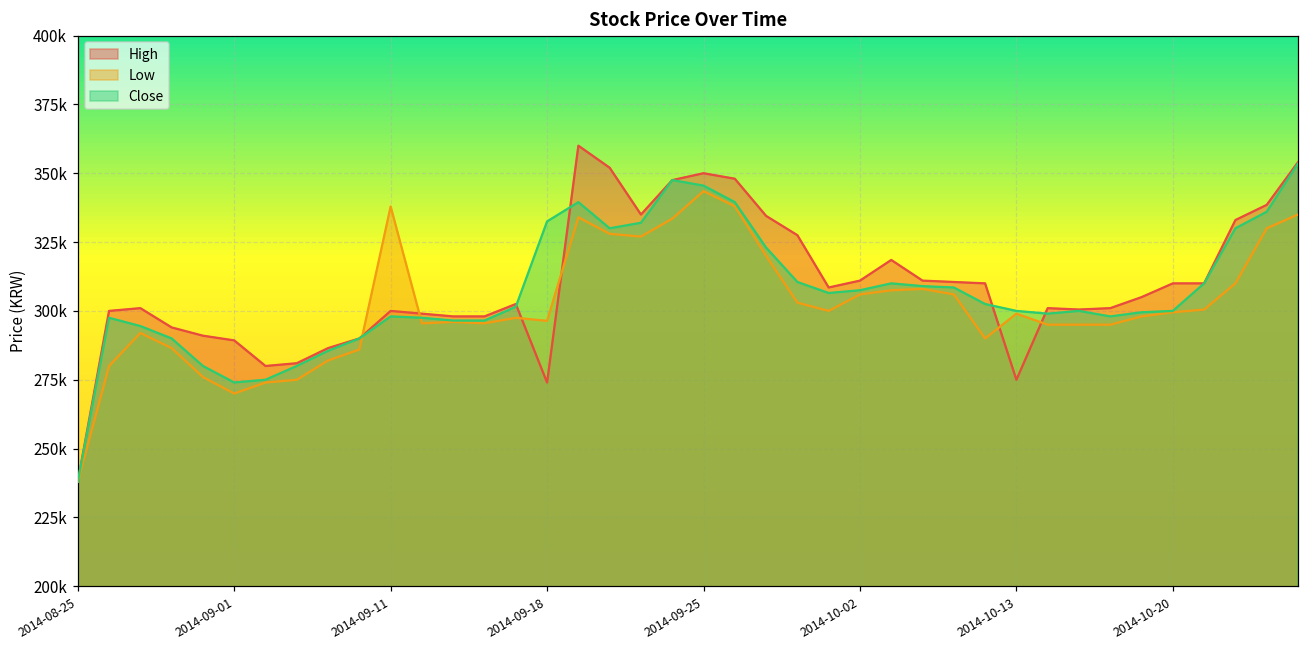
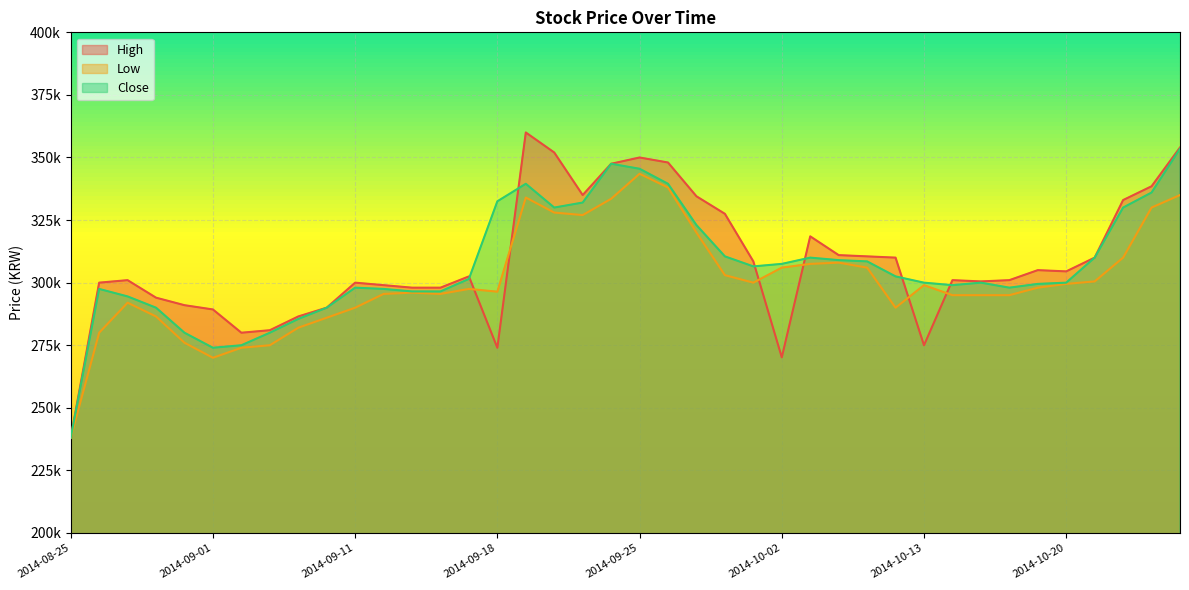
  {
    "High": {
      "2014-09-01": 289000,
      "2014-09-11": 300000,
      "2014-09-18": 274000,
      "2014-09-25": 350000,
-     "2014-10-02": 311000,
+     "2014-10-02": 270000,
      "2014-10-13": 275000,
-     "2014-10-20": 310000
+     "2014-10-20": 305000
    },
    "Low": {
      "2014-09-01": 270000,
-     "2014-09-11": 338000,
+     "2014-09-11": 290000,
      "2014-09-18": 296000,
      "2014-09-25": 344000,
      "2014-10-02": 306000
    },
    "Close": {
      "2014-09-01": 274000,
      "2014-09-11": 298000,
      "2014-09-18": 333000,
      "2014-09-25": 346000,
      "2014-10-02": 308000
    }
  }
